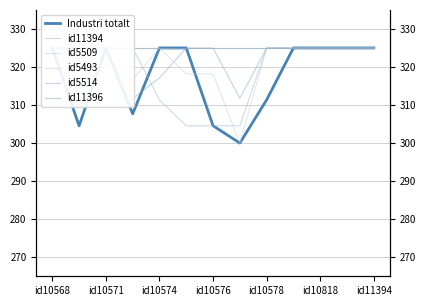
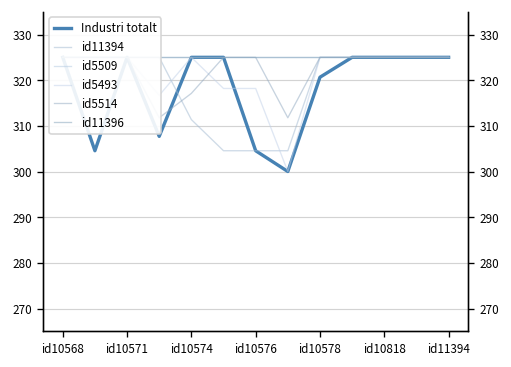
  {
    "Industri totalt": {
-     "id10578": 311
+     "id10578": 321
    }
  }
